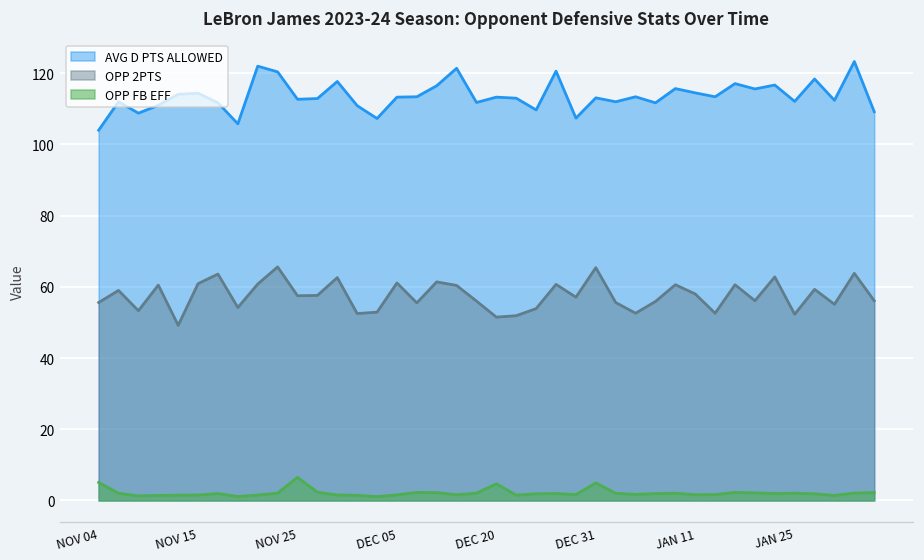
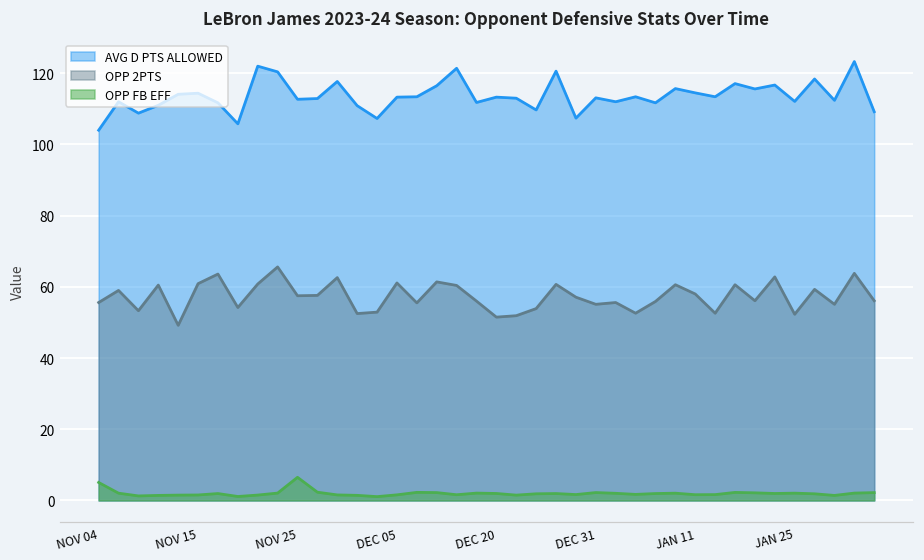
  {
    "AVG D PTS ALLOWED": {
      "NOV 04": 104,
      "NOV 25": 113,
      "DEC 05": 113,
      "DEC 20": 113,
      "DEC 31": 113,
      "JAN 11": 115,
      "JAN 25": 112
    },
    "OPP 2PTS": {
      "NOV 04": 56,
      "NOV 15": 61,
      "NOV 25": 58,
      "DEC 05": 61,
      "DEC 20": 52,
-     "DEC 31": 65,
+     "DEC 31": 55,
      "JAN 11": 58,
      "JAN 25": 52
    },
    "OPP FB EFF": {
      "NOV 04": 5,
      "NOV 15": 2,
      "NOV 25": 7,
      "DEC 05": 2,
-     "DEC 20": 5,
-     "DEC 31": 5,
+     "DEC 20": 2,
+     "DEC 31": 2,
      "JAN 11": 2,
      "JAN 25": 2
    }
  }
